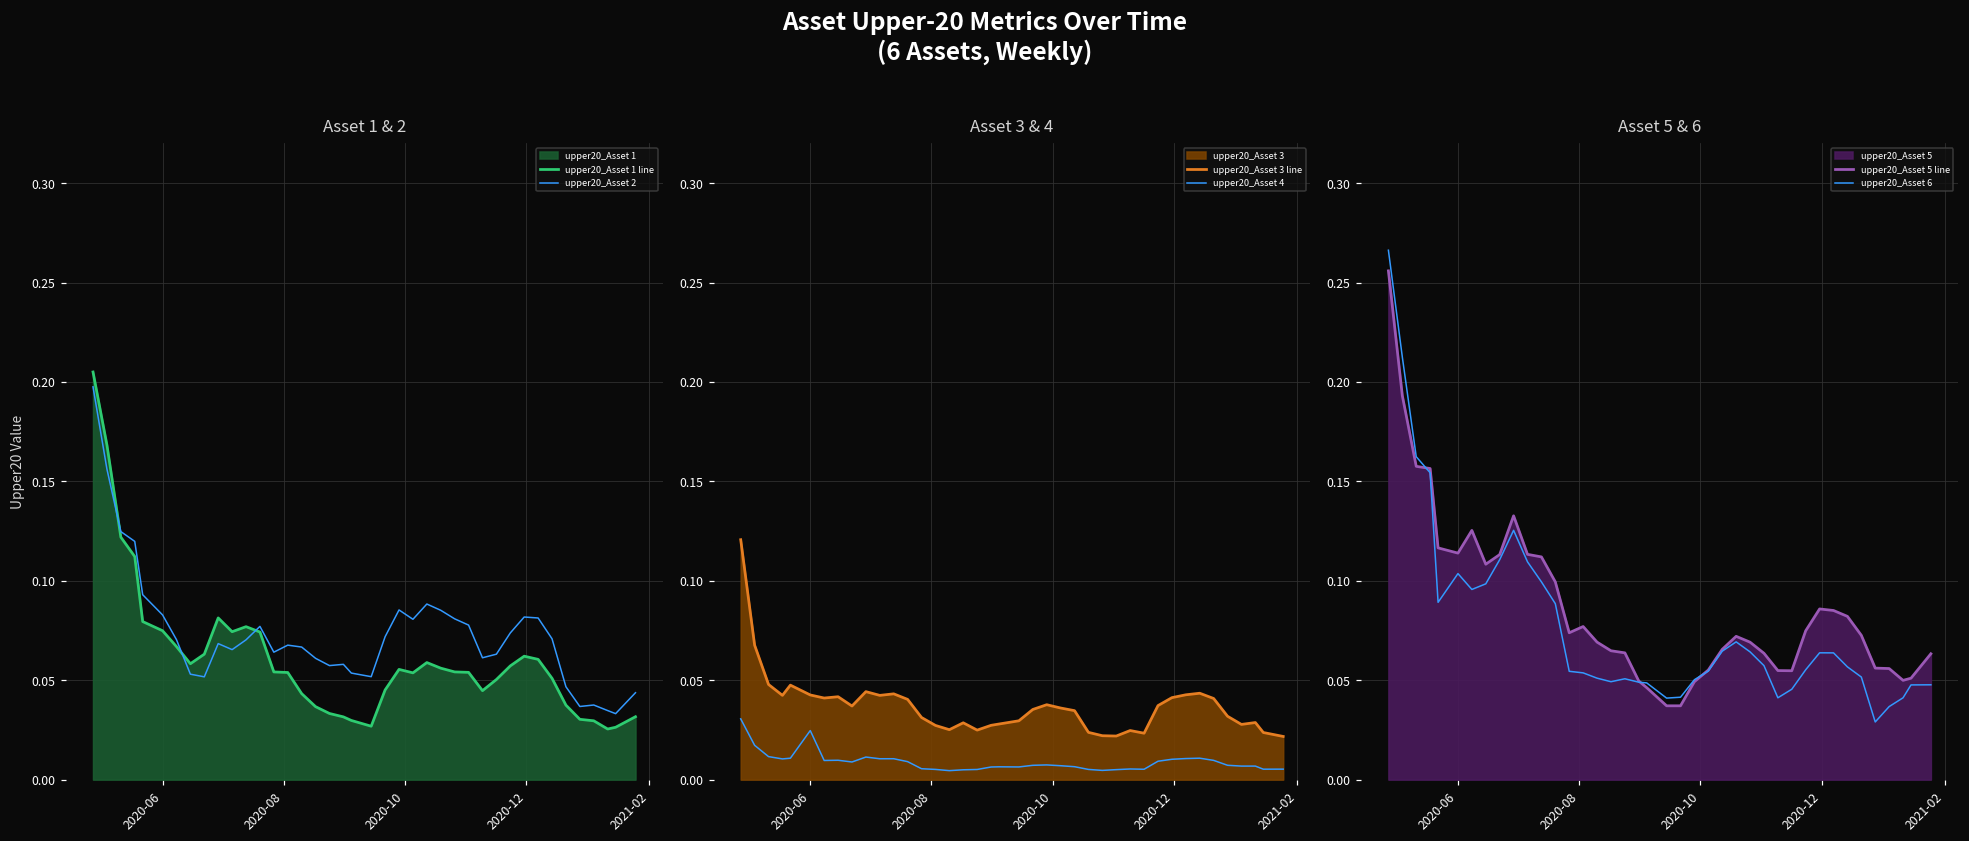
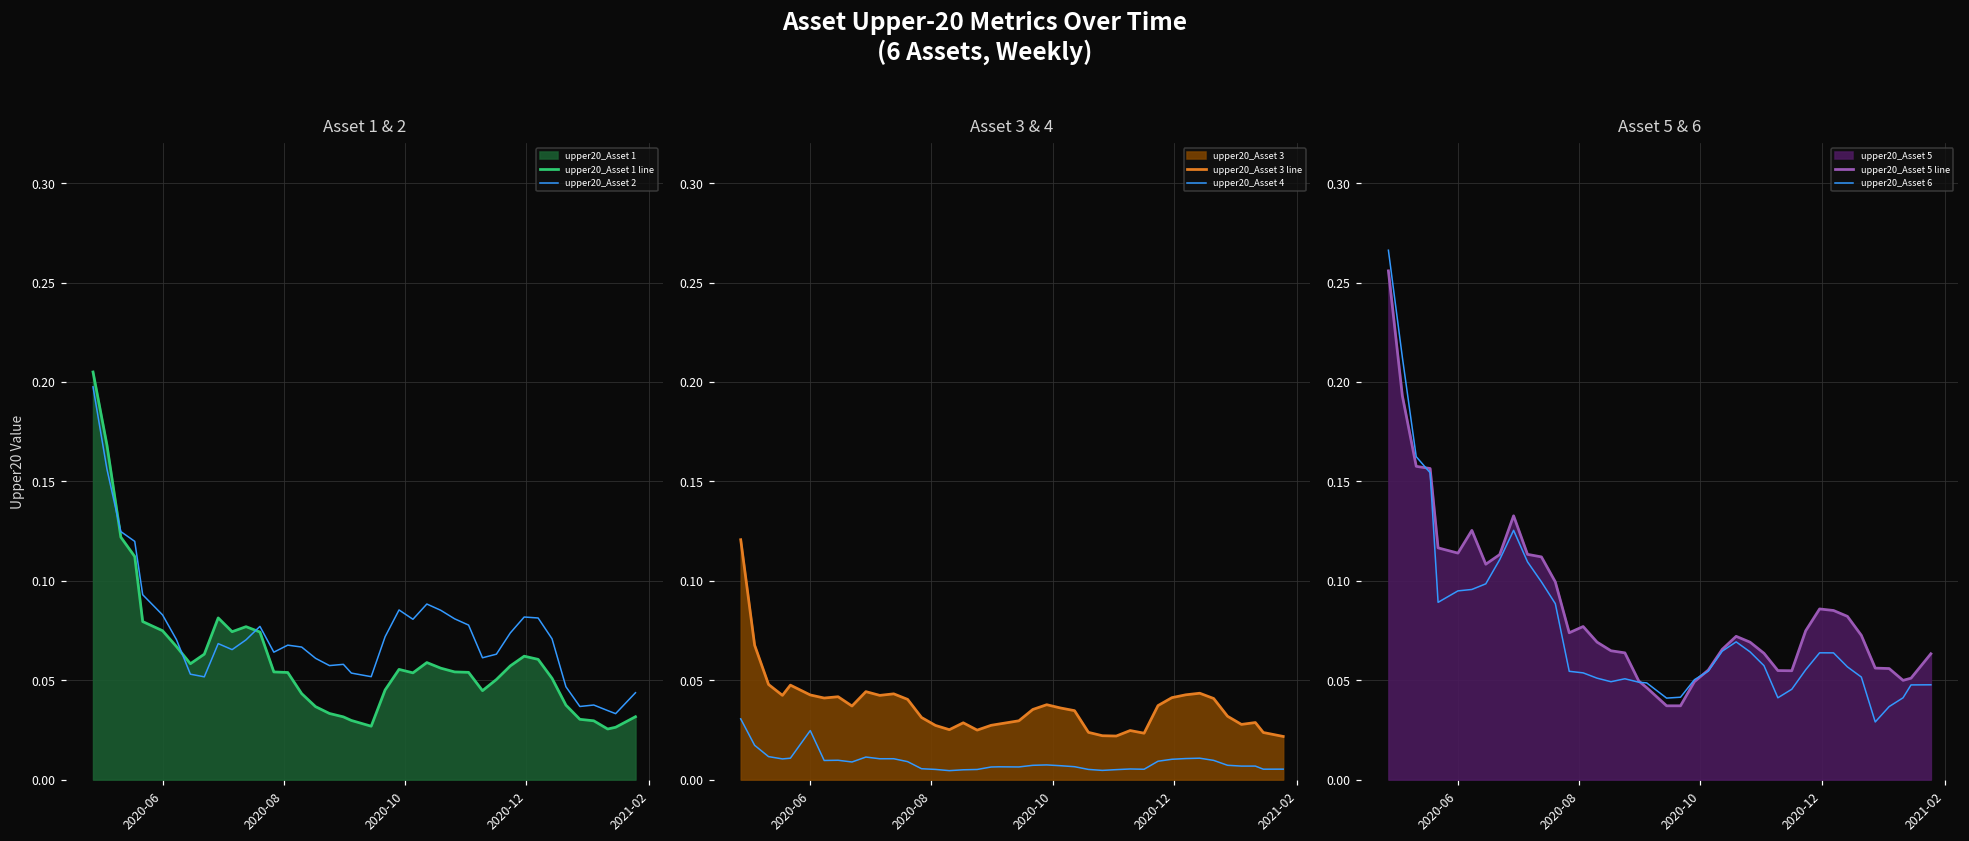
  {
    "Asset 1 & 2": {
      "upper20_Asset 1": {
        "2020-06": 0.075
      },
      "upper20_Asset 2": {
        "2020-06": 0.083
      }
    },
    "Asset 3 & 4": {
      "upper20_Asset 3": {
        "2020-06": 0.043
      },
      "upper20_Asset 4": {
        "2020-06": 0.025
      }
    },
    "Asset 5 & 6": {
      "upper20_Asset 5": {
        "2020-06": 0.114
      },
      "upper20_Asset 6": {
-       "2020-06": 0.104
+       "2020-06": 0.095
      }
    }
  }
